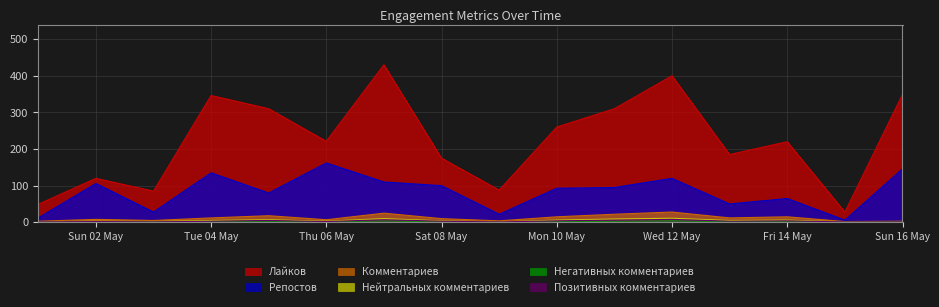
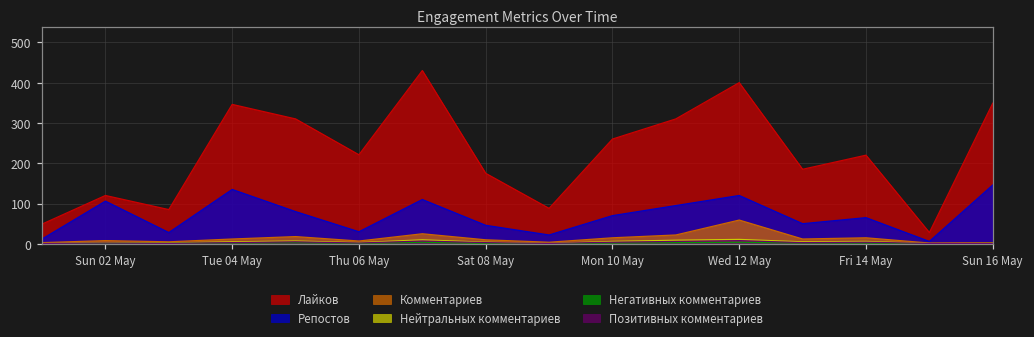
  {
    "Лайков": {
      "Sun 02 May": 120,
      "Tue 04 May": 350,
      "Thu 06 May": 220,
      "Sat 08 May": 180,
      "Mon 10 May": 260,
      "Wed 12 May": 400,
      "Fri 14 May": 220,
      "Sun 16 May": 350
    },
    "Репостов": {
      "Sun 02 May": 110,
      "Tue 04 May": 140,
-     "Thu 06 May": 160,
-     "Sat 08 May": 100,
-     "Mon 10 May": 90,
+     "Thu 06 May": 30,
+     "Sat 08 May": 50,
+     "Mon 10 May": 70,
      "Wed 12 May": 120,
      "Fri 14 May": 70,
      "Sun 16 May": 150
    },
    "Комментариев": {
      "Tue 04 May": 10,
      "Mon 10 May": 20,
-     "Wed 12 May": 30,
+     "Wed 12 May": 60,
      "Fri 14 May": 20
    }
  }
